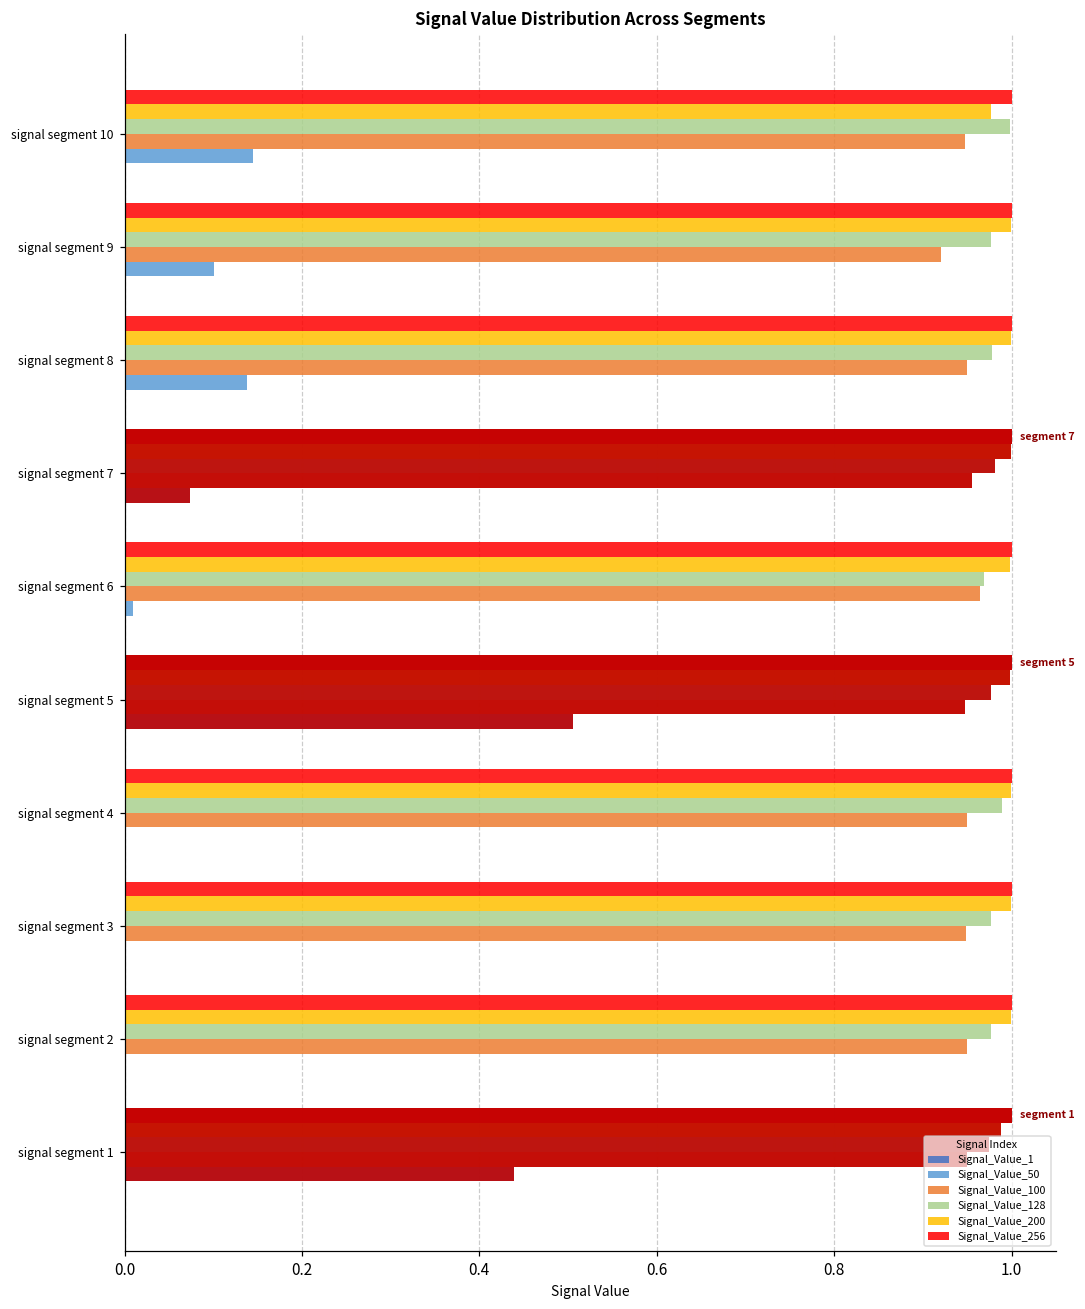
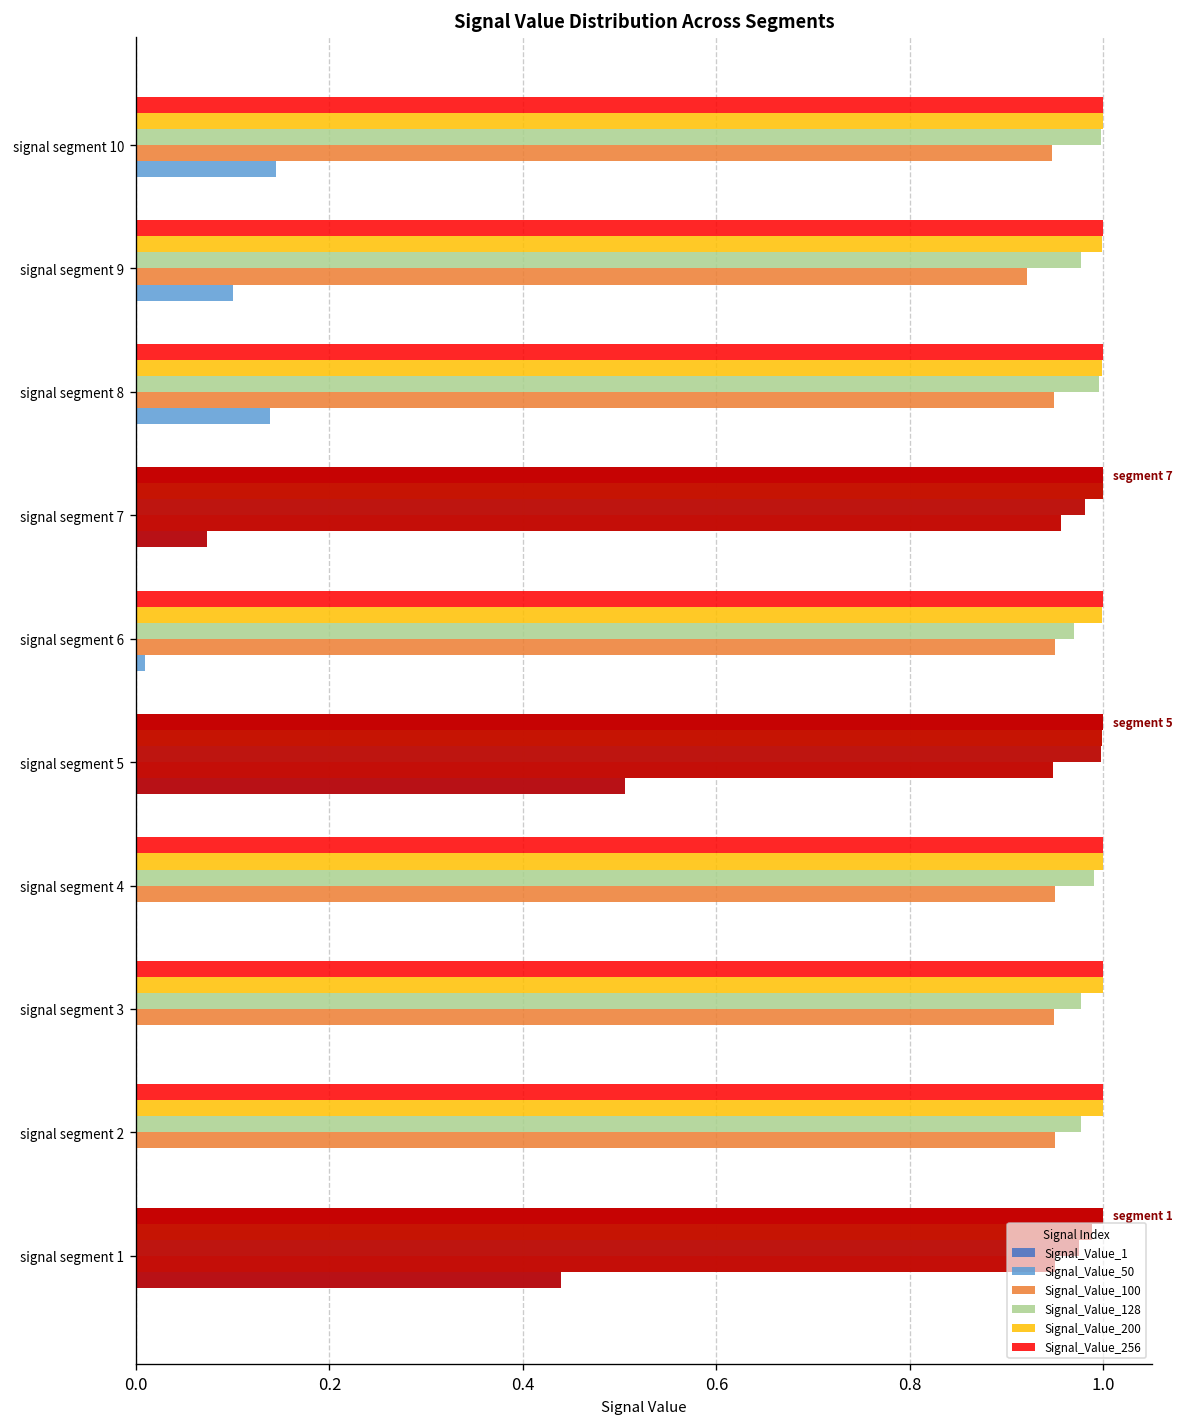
  {
    "Signal_Value_100": {
      "signal segment 10": 0.95,
      "signal segment 9": 0.92,
      "signal segment 8": 0.95,
      "signal segment 7": 0.96,
-     "signal segment 6": 0.96,
+     "signal segment 6": 0.95,
      "signal segment 5": 0.95,
      "signal segment 4": 0.95,
      "signal segment 3": 0.95,
      "signal segment 2": 0.95
    },
    "Signal_Value_128": {
      "signal segment 10": 1.00,
      "signal segment 9": 0.98,
-     "signal segment 8": 0.98,
+     "signal segment 8": 1.00,
      "signal segment 7": 0.98,
      "signal segment 6": 0.97,
-     "signal segment 5": 0.98,
+     "signal segment 5": 1.00,
      "signal segment 4": 0.99,
      "signal segment 3": 0.98,
      "signal segment 2": 0.98
    },
    "Signal_Value_200": {
-     "signal segment 10": 0.98,
+     "signal segment 10": 1.00,
      "signal segment 9": 1.00,
      "signal segment 8": 1.00,
      "signal segment 7": 1.00,
      "signal segment 6": 1.00,
      "signal segment 5": 1.00,
      "signal segment 4": 1.00,
      "signal segment 3": 1.00,
      "signal segment 2": 1.00
    },
    "Signal_Value_256": {
      "signal segment 1": 1
    }
  }
